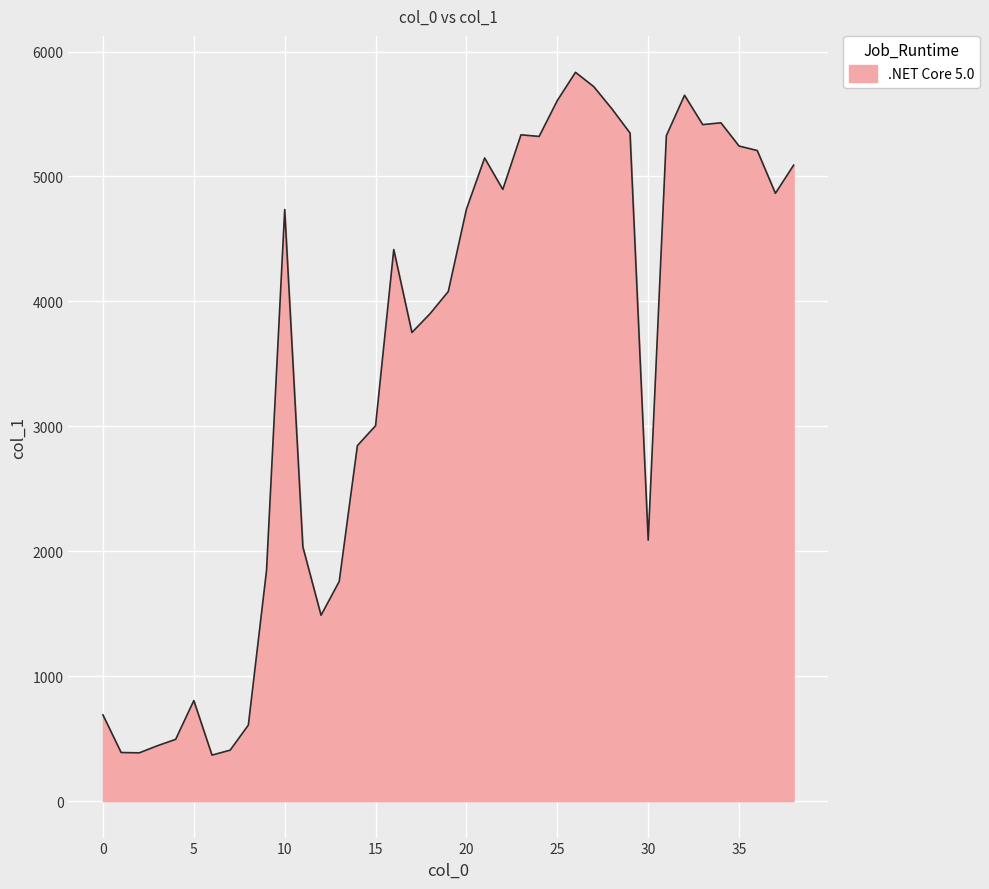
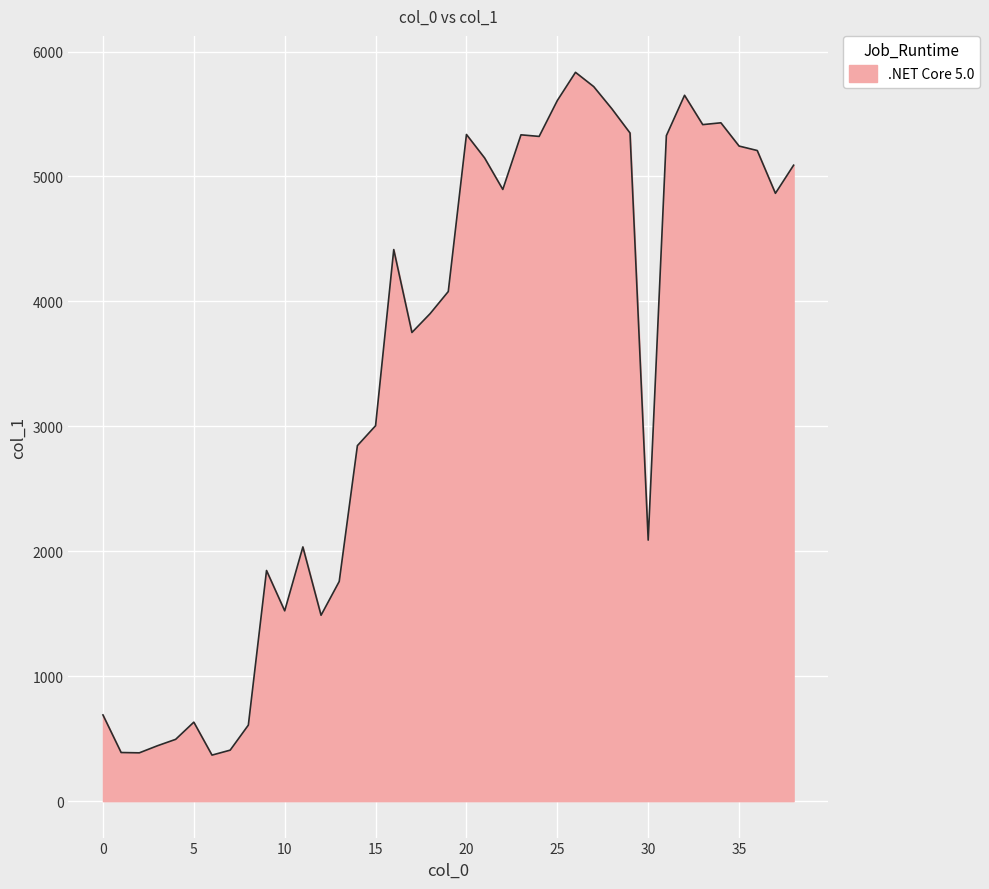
  {
    "0": 690,
-   "5": 810,
-   "10": 4740,
+   "5": 630,
+   "10": 1520,
    "15": 3010,
-   "20": 4740,
+   "20": 5340,
    "25": 5610,
    "30": 2090,
    "35": 5240
  }
